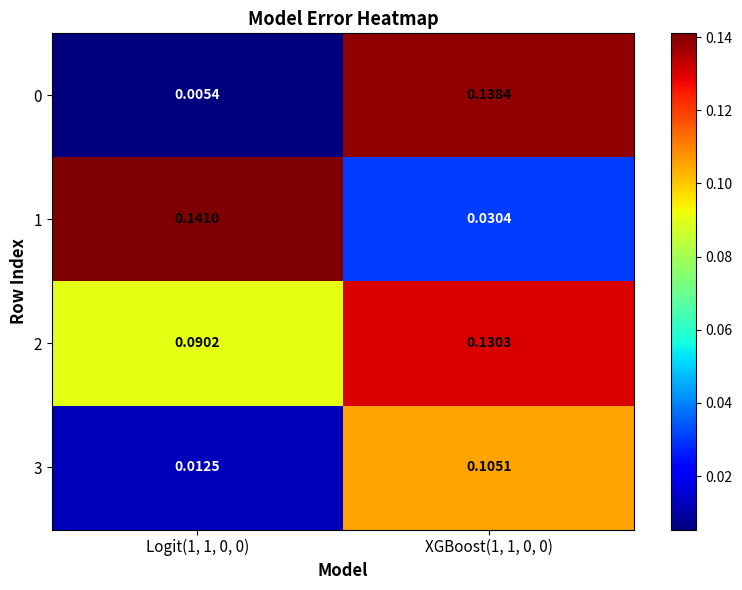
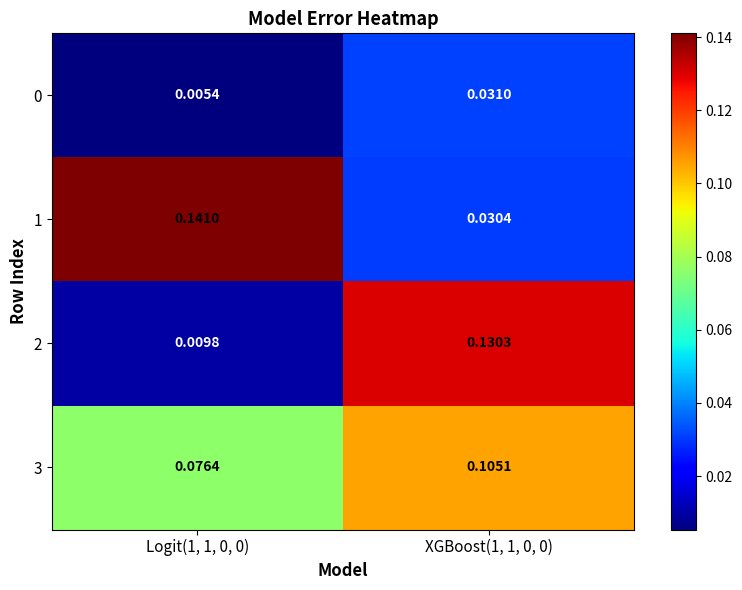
  {
    "0": {
      "Logit(1, 1, 0, 0)": 0.0054,
-     "XGBoost(1, 1, 0, 0)": 0.1384
+     "XGBoost(1, 1, 0, 0)": 0.0310
    },
    "1": {
      "Logit(1, 1, 0, 0)": 0.1410,
      "XGBoost(1, 1, 0, 0)": 0.0304
    },
    "2": {
-     "Logit(1, 1, 0, 0)": 0.0902,
+     "Logit(1, 1, 0, 0)": 0.0098,
      "XGBoost(1, 1, 0, 0)": 0.1303
    },
    "3": {
-     "Logit(1, 1, 0, 0)": 0.0125,
+     "Logit(1, 1, 0, 0)": 0.0764,
      "XGBoost(1, 1, 0, 0)": 0.1051
    }
  }
